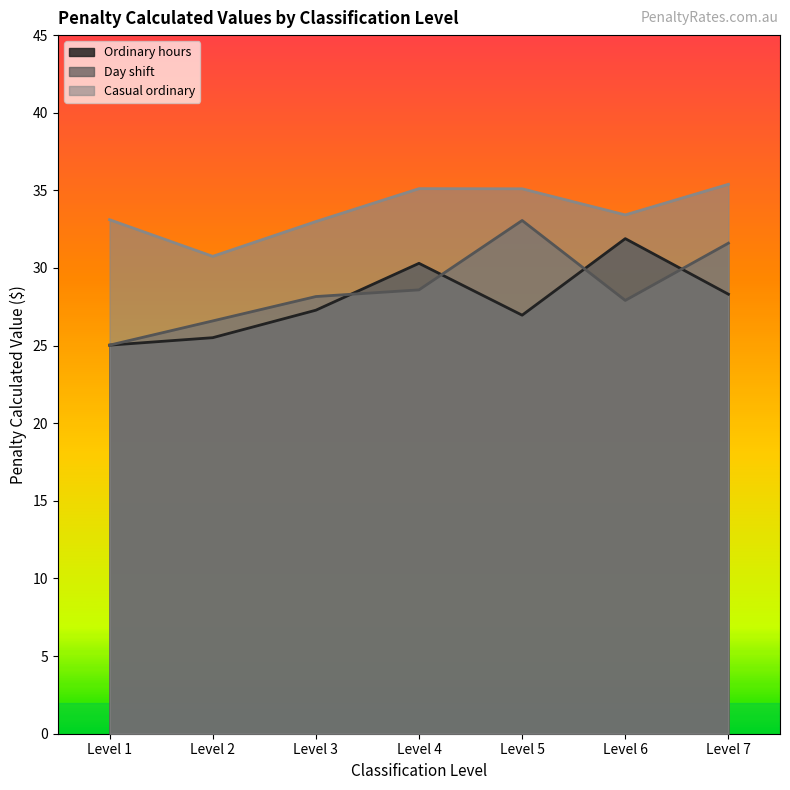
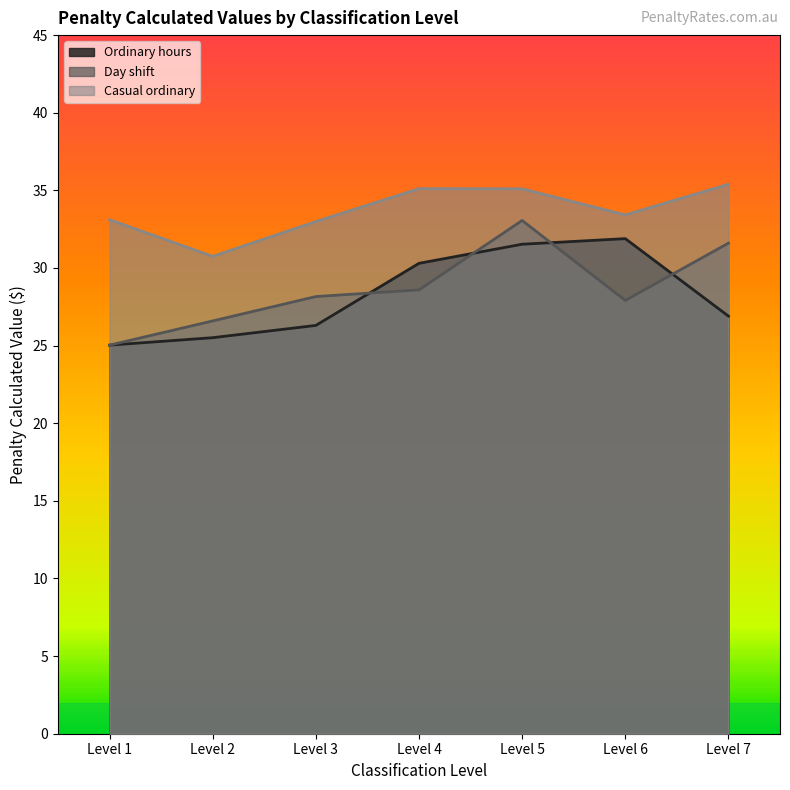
  {
    "Ordinary hours": {
      "Level 2": 25.5,
-     "Level 3": 27.3,
+     "Level 3": 26.3,
      "Level 4": 30.3,
-     "Level 5": 27.0,
+     "Level 5": 31.5,
      "Level 6": 31.9,
-     "Level 7": 28.3
+     "Level 7": 26.9
    }
  }
